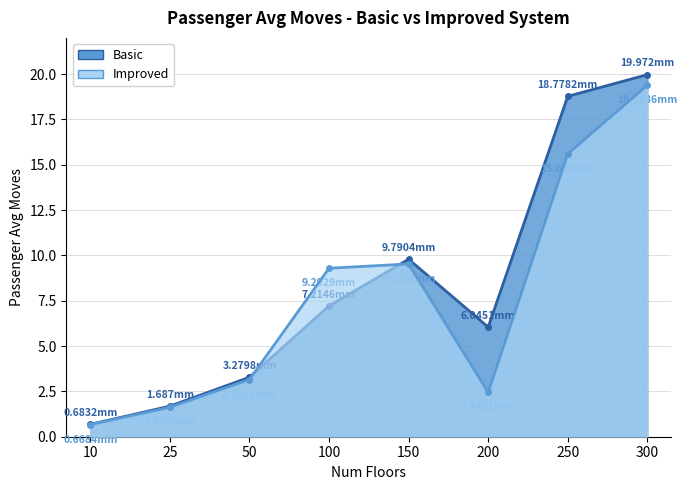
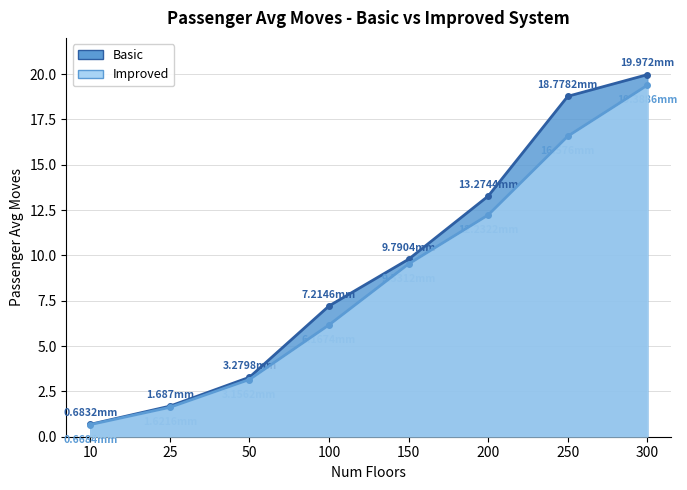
  {
    "Basic": {
      "100": 7.2146,
      "150": 9.7904,
-     "200": 6.0451,
+     "200": 13.2744,
      "250": 18.7782,
      "300": 19.972
    },
    "Improved": {
-     "100": 9.2929,
+     "100": 6.1674,
      "150": 9.5312,
-     "200": 2.4,
-     "250": 15.602,
+     "200": 12.2,
+     "250": 16.576,
      "300": 19.3886
    }
  }
